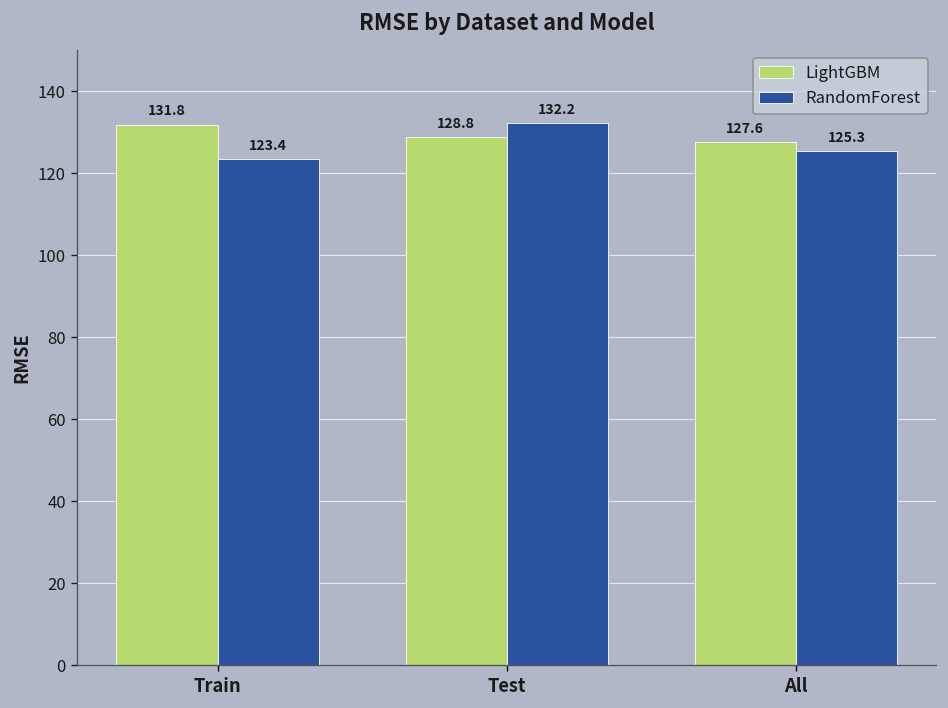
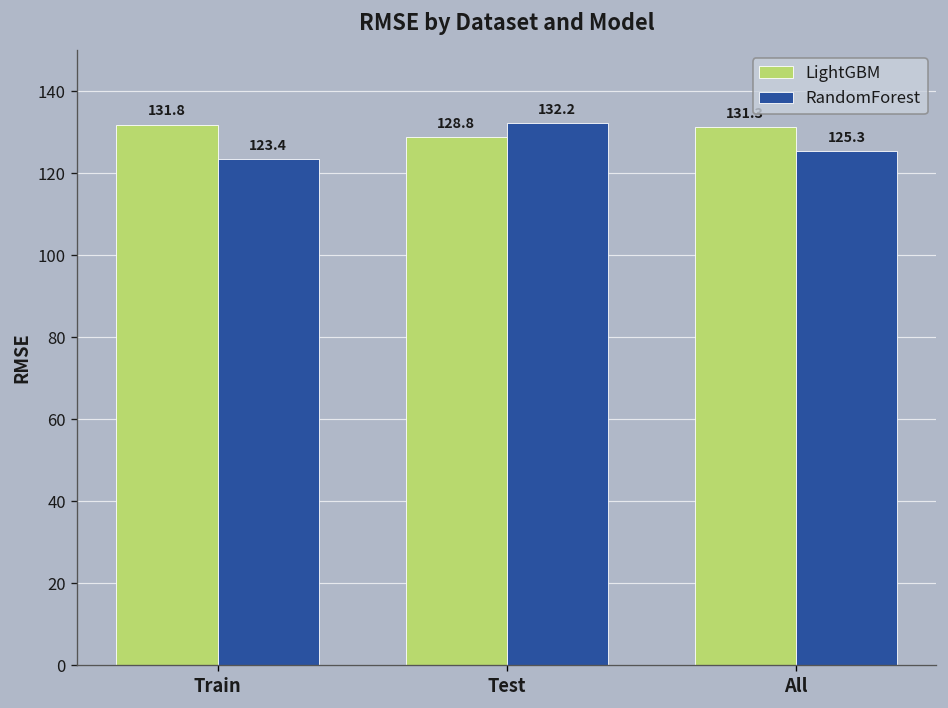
  {
    "LightGBM": {
-     "All": 128
+     "All": 131
    },
    "RandomForest": {
      "Train": 123.4,
      "Test": 132.2,
      "All": 125.3
    }
  }
